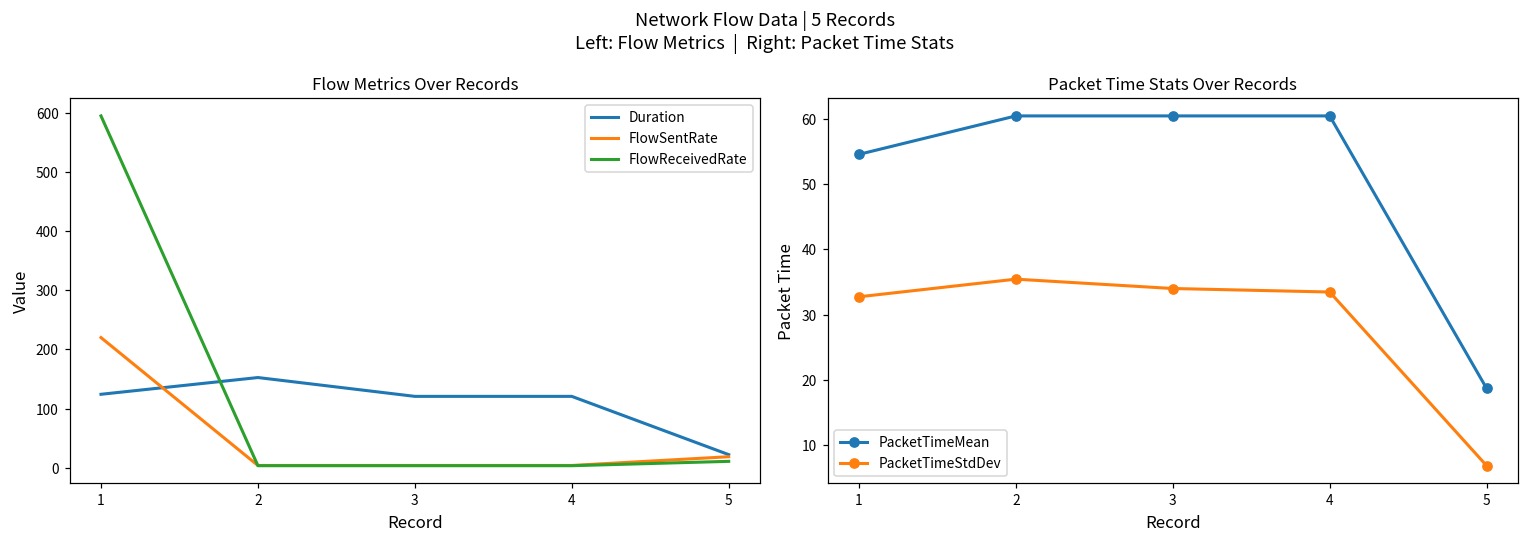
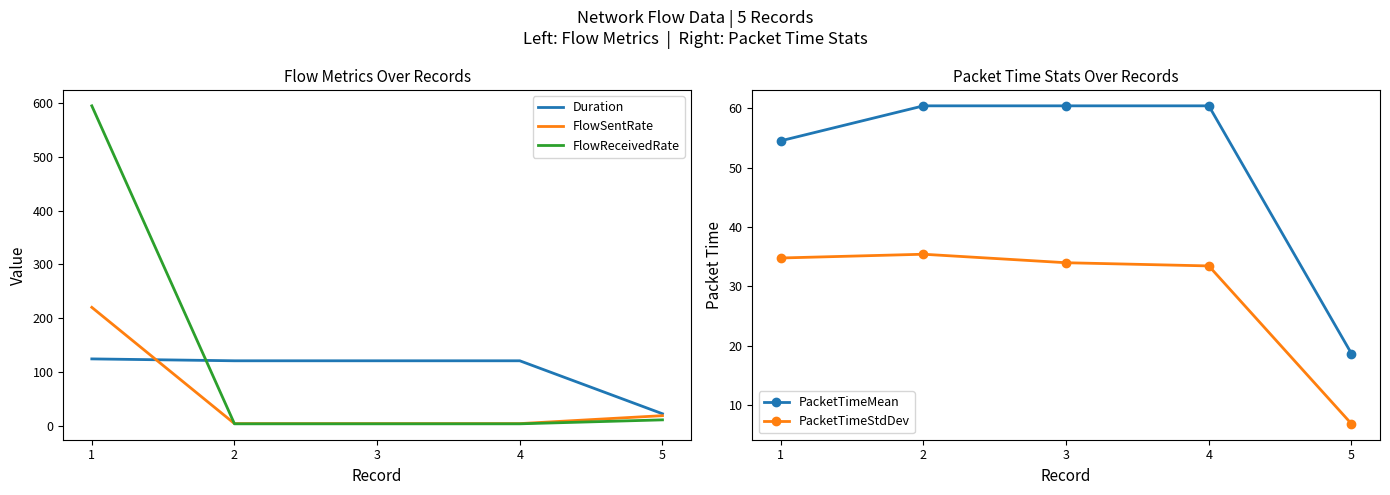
  {
    "Flow Metrics Over Records": {
      "Duration": {
        "1": 120,
-       "2": 150,
+       "2": 120,
        "3": 120,
        "4": 120
      },
      "FlowSentRate": {
        "1": 220
      },
      "FlowReceivedRate": {
        "1": 590,
        "5": 10
      }
    },
    "Packet Time Stats Over Records": {
      "PacketTimeMean": {
        "1": 55,
        "2": 60,
        "3": 60,
        "4": 60,
        "5": 19
      },
      "PacketTimeStdDev": {
-       "1": 33,
+       "1": 35,
        "2": 35,
        "3": 34,
        "4": 33,
        "5": 7
      }
    }
  }
